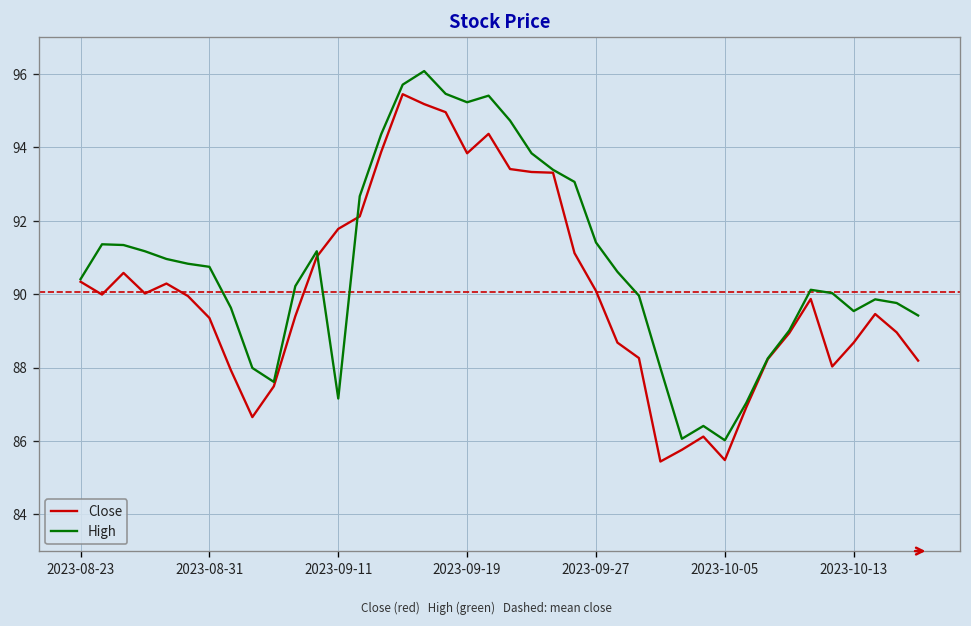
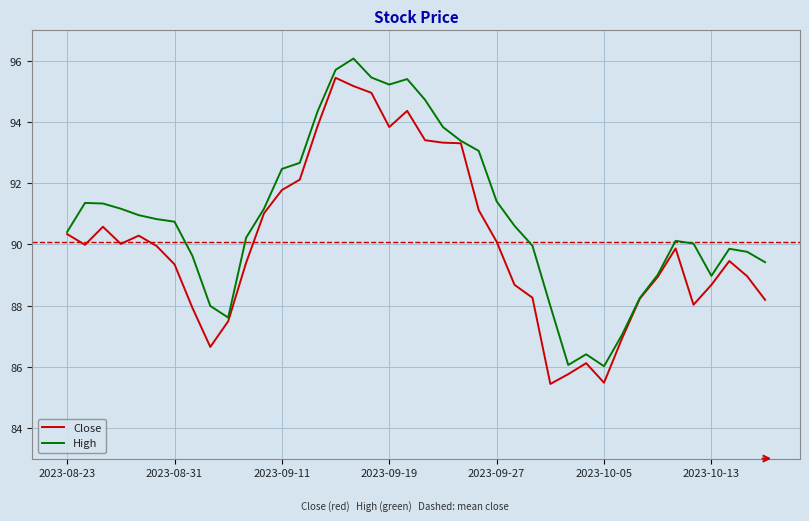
  {
    "Close": {
      "2023-08-31": 89.4,
      "2023-09-11": 91.8,
      "2023-09-19": 93.8,
      "2023-09-27": 90.1,
      "2023-10-05": 85.5,
      "2023-10-13": 88.7
    },
    "High": {
      "2023-08-31": 90.7,
-     "2023-09-11": 87.2,
+     "2023-09-11": 92.5,
      "2023-09-19": 95.2,
      "2023-09-27": 91.4,
      "2023-10-05": 86.0,
-     "2023-10-13": 89.5
+     "2023-10-13": 89.0
    }
  }
